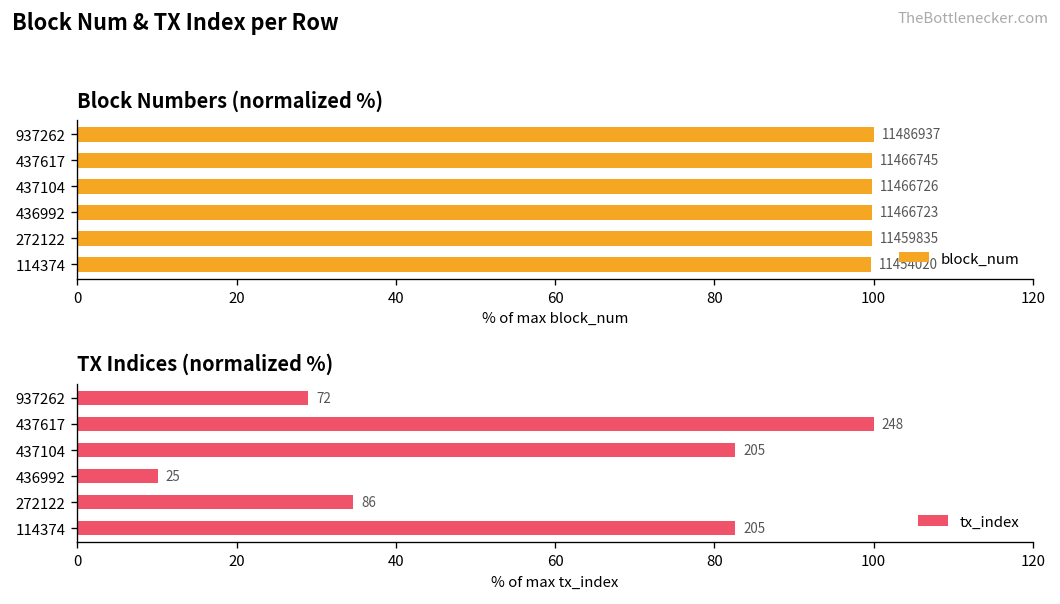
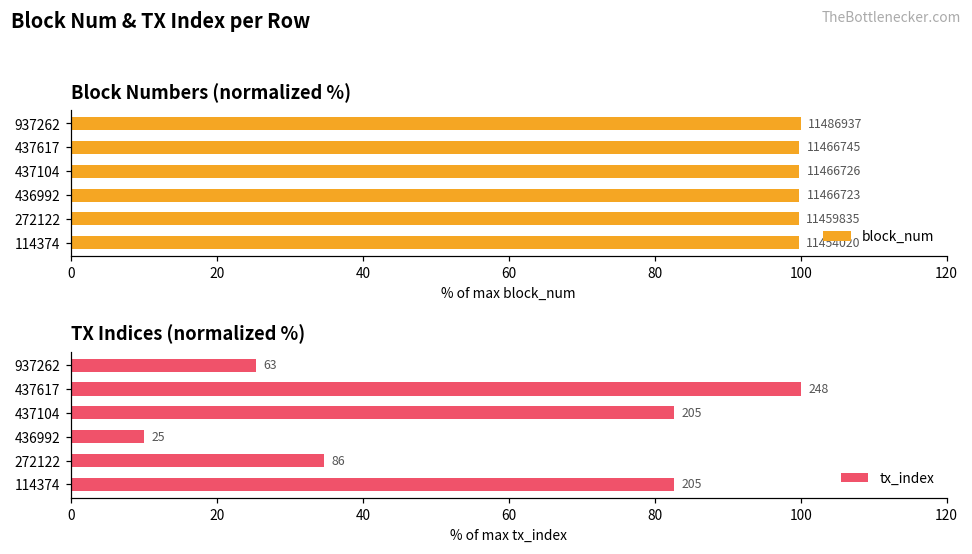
  {
    "TX Indices (normalized %)": {
-     "937262": 72
+     "937262": 63
    }
  }
